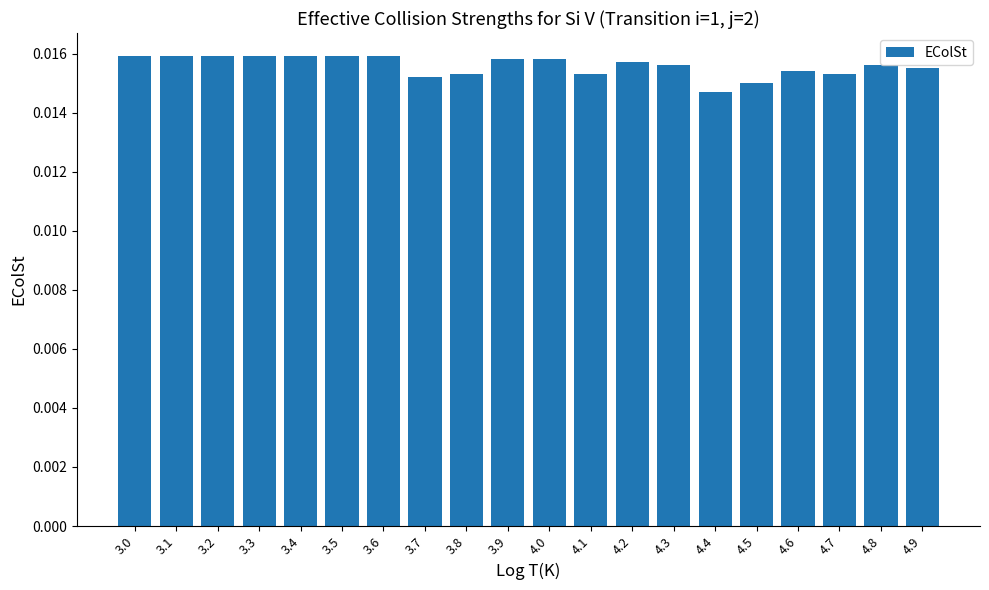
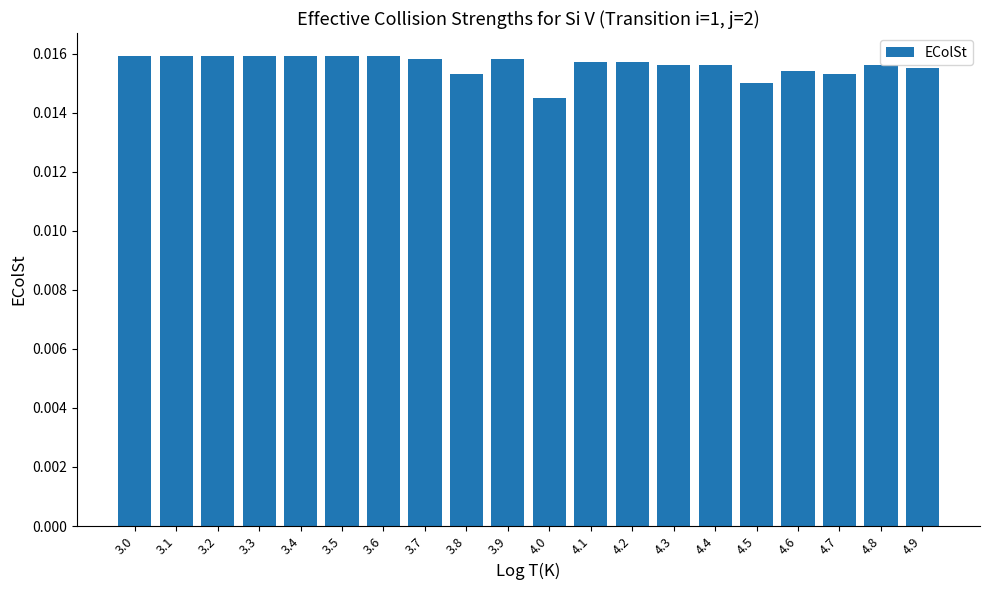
  {
    "3.0": 0.0159,
    "3.1": 0.0159,
    "3.2": 0.0159,
    "3.3": 0.0159,
    "3.4": 0.0159,
    "3.5": 0.0159,
    "3.6": 0.0159,
-   "3.7": 0.0152,
+   "3.7": 0.0158,
    "3.8": 0.0153,
    "3.9": 0.0158,
-   "4.0": 0.0158,
-   "4.1": 0.0153,
+   "4.0": 0.0145,
+   "4.1": 0.0157,
    "4.2": 0.0157,
    "4.3": 0.0156,
-   "4.4": 0.0147,
+   "4.4": 0.0156,
    "4.5": 0.0150,
    "4.6": 0.0154,
    "4.7": 0.0153,
    "4.8": 0.0156,
    "4.9": 0.0155
  }
